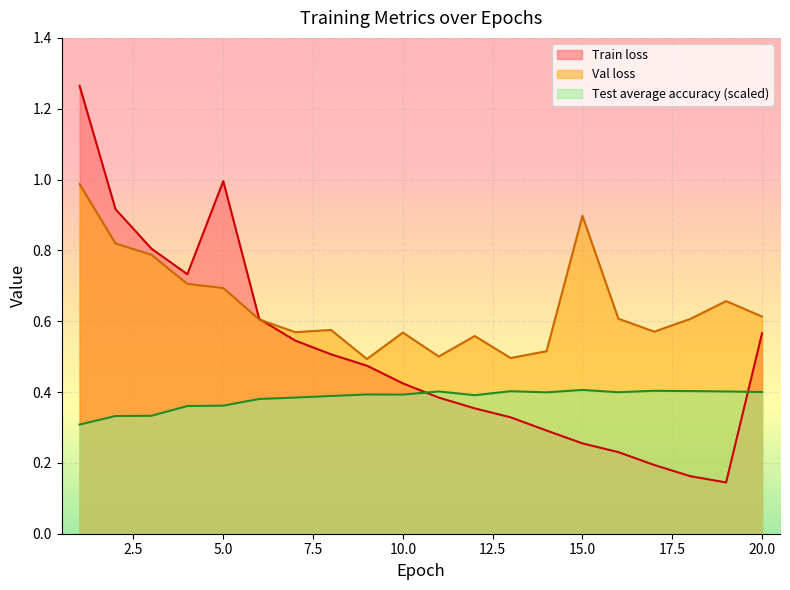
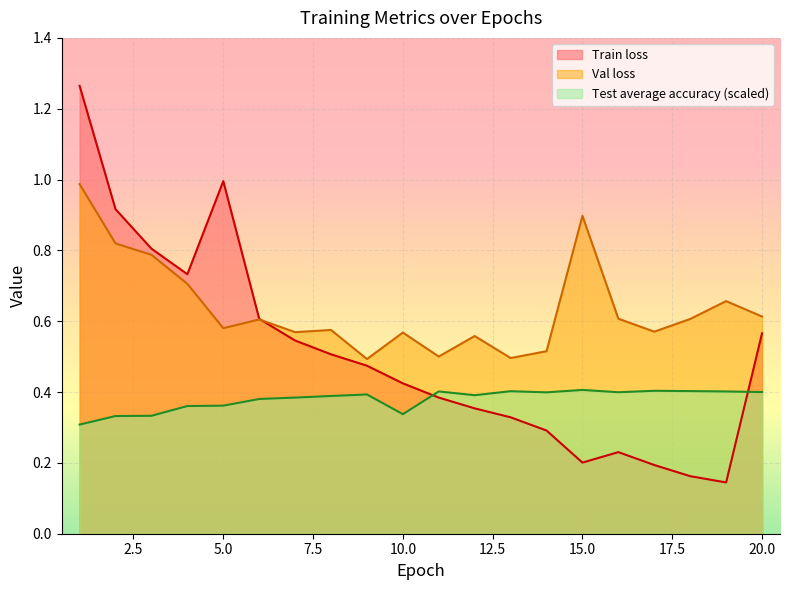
  {
    "Train loss": {
      "5.0": 1.00,
      "10.0": 0.42,
-     "15.0": 0.26,
+     "15.0": 0.20,
      "20.0": 0.57
    },
    "Val loss": {
-     "5.0": 0.69,
+     "5.0": 0.58,
      "10.0": 0.57,
      "15.0": 0.90,
      "20.0": 0.61
    },
    "Test average accuracy (scaled)": {
      "5.0": 0.36,
-     "10.0": 0.39,
+     "10.0": 0.34,
      "15.0": 0.41,
      "20.0": 0.40
    }
  }
